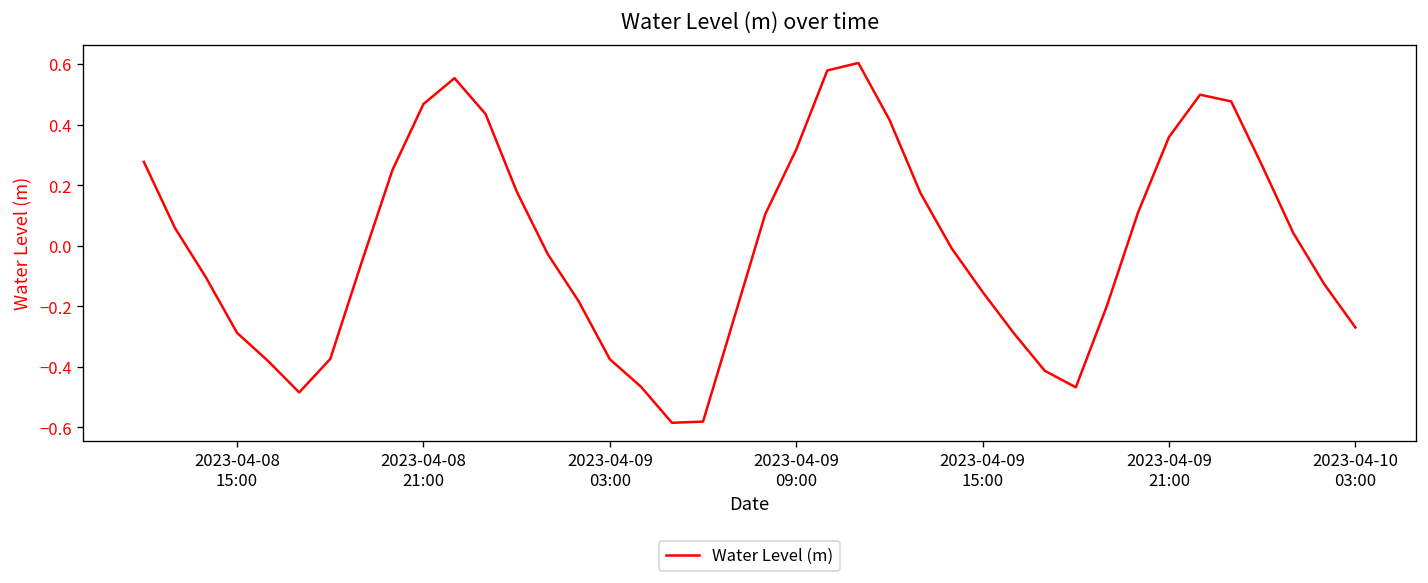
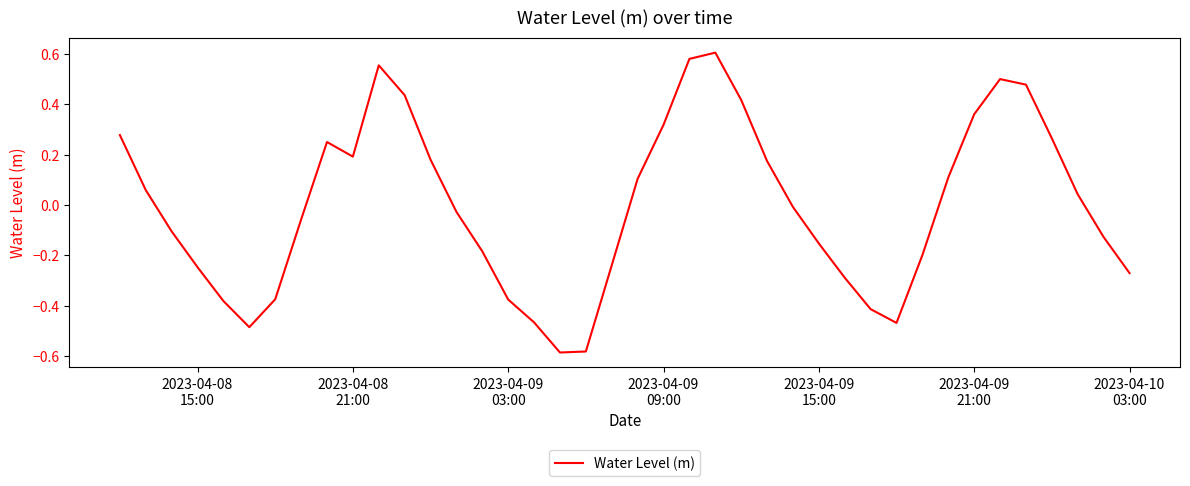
  {
-   "2023-04-08 15:00": -0.29,
-   "2023-04-08 21:00": 0.47,
+   "2023-04-08 15:00": -0.25,
+   "2023-04-08 21:00": 0.19,
    "2023-04-09 03:00": -0.37,
    "2023-04-09 09:00": 0.32,
    "2023-04-09 15:00": -0.15,
    "2023-04-09 21:00": 0.36,
    "2023-04-10 03:00": -0.27
  }
